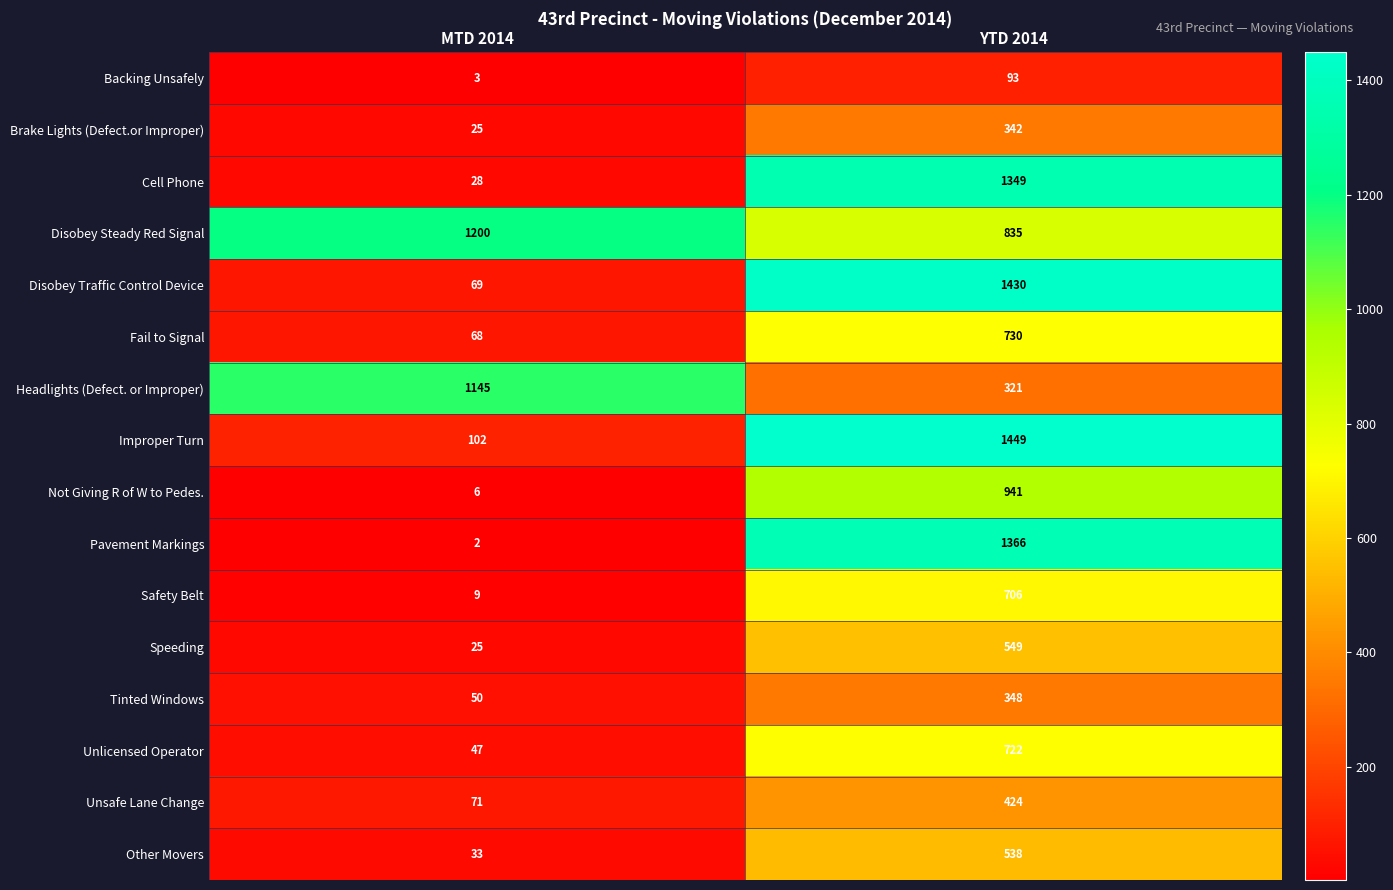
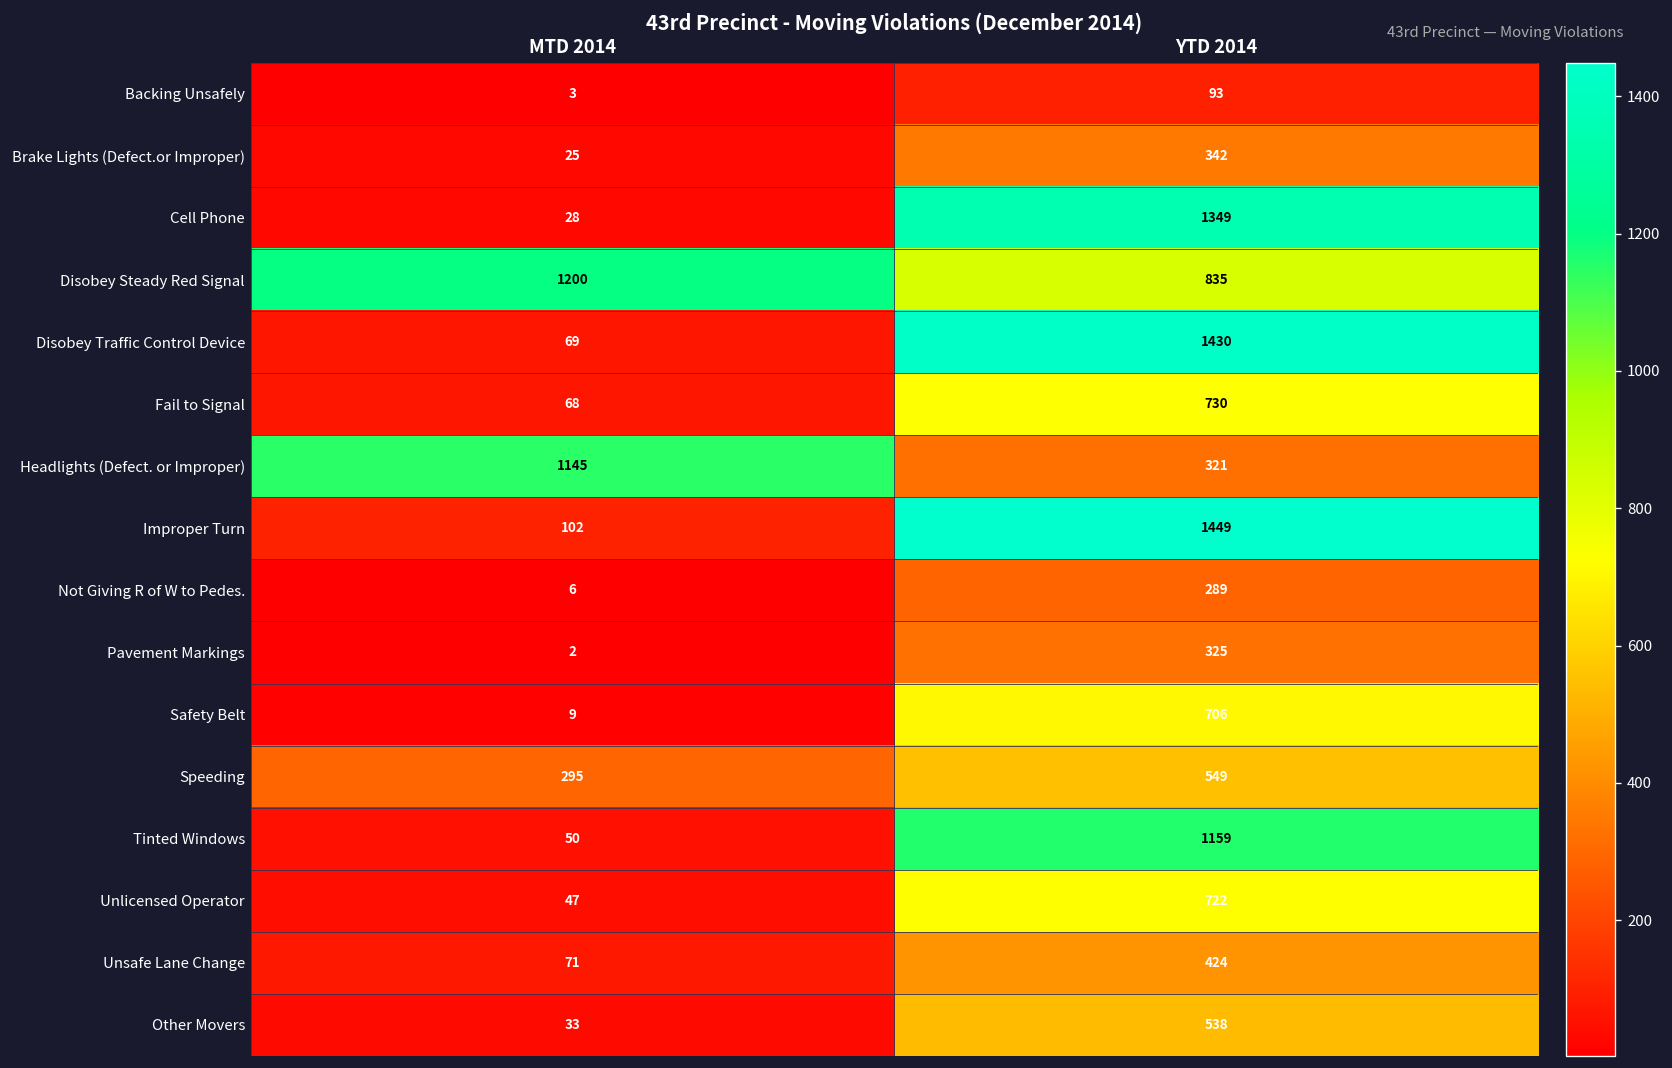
  {
    "Backing Unsafely": {
      "MTD 2014": 3,
      "YTD 2014": 93
    },
    "Brake Lights (Defect.or Improper)": {
      "MTD 2014": 25,
      "YTD 2014": 342
    },
    "Cell Phone": {
      "MTD 2014": 28,
      "YTD 2014": 1349
    },
    "Disobey Steady Red Signal": {
      "MTD 2014": 1200,
      "YTD 2014": 835
    },
    "Disobey Traffic Control Device": {
      "MTD 2014": 69,
      "YTD 2014": 1430
    },
    "Fail to Signal": {
      "MTD 2014": 68,
      "YTD 2014": 730
    },
    "Headlights (Defect. or Improper)": {
      "MTD 2014": 1145,
      "YTD 2014": 321
    },
    "Improper Turn": {
      "MTD 2014": 102,
      "YTD 2014": 1449
    },
    "Not Giving R of W to Pedes.": {
      "MTD 2014": 6,
-     "YTD 2014": 941
+     "YTD 2014": 289
    },
    "Pavement Markings": {
      "MTD 2014": 2,
-     "YTD 2014": 1366
+     "YTD 2014": 325
    },
    "Safety Belt": {
      "MTD 2014": 9,
      "YTD 2014": 706
    },
    "Speeding": {
-     "MTD 2014": 25,
+     "MTD 2014": 295,
      "YTD 2014": 549
    },
    "Tinted Windows": {
      "MTD 2014": 50,
-     "YTD 2014": 348
+     "YTD 2014": 1159
    },
    "Unlicensed Operator": {
      "MTD 2014": 47,
      "YTD 2014": 722
    },
    "Unsafe Lane Change": {
      "MTD 2014": 71,
      "YTD 2014": 424
    },
    "Other Movers": {
      "MTD 2014": 33,
      "YTD 2014": 538
    }
  }
